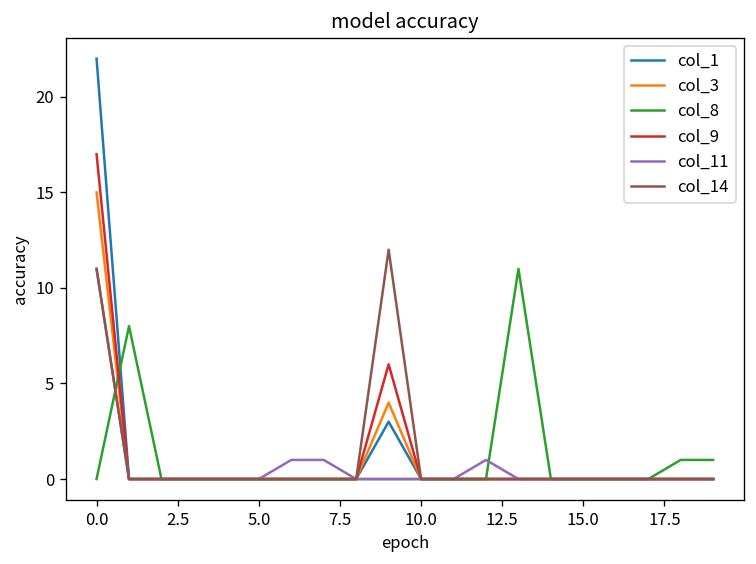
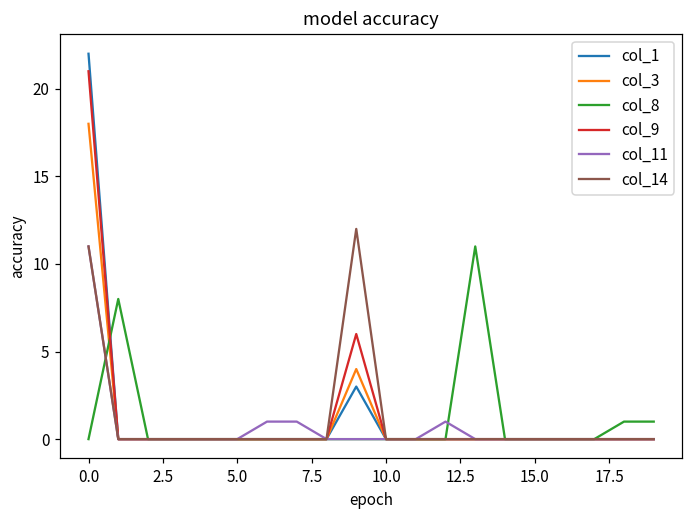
  {
    "col_1": {
      "0.0": 22
    },
    "col_3": {
-     "0.0": 15
+     "0.0": 18
    },
    "col_8": {
      "0.0": 0
    },
    "col_9": {
-     "0.0": 17
+     "0.0": 21
    }
  }
